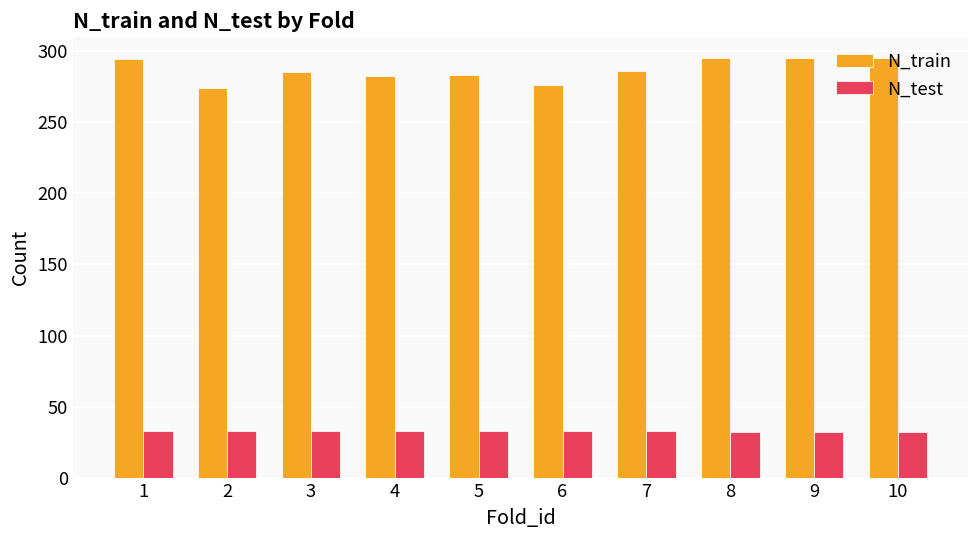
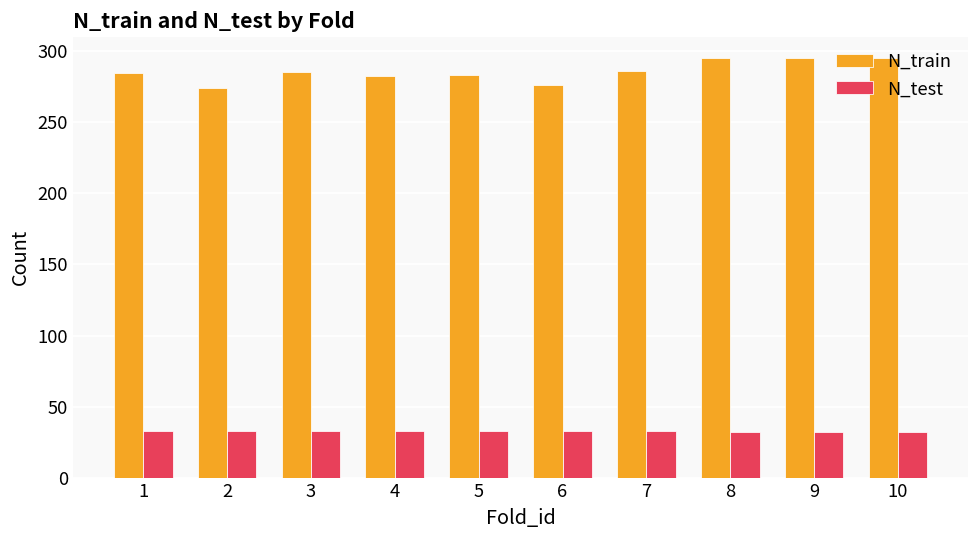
  {
    "N_train": {
-     "1": 294,
+     "1": 284,
      "2": 274,
      "3": 285,
      "4": 282,
      "5": 283,
      "6": 276,
      "7": 286,
      "8": 295,
      "9": 295,
      "10": 295
    },
    "N_test": {
      "1": 33,
      "2": 33,
      "3": 33,
      "4": 33,
      "5": 33,
      "6": 33,
      "7": 33,
      "8": 32,
      "9": 32,
      "10": 32
    }
  }
